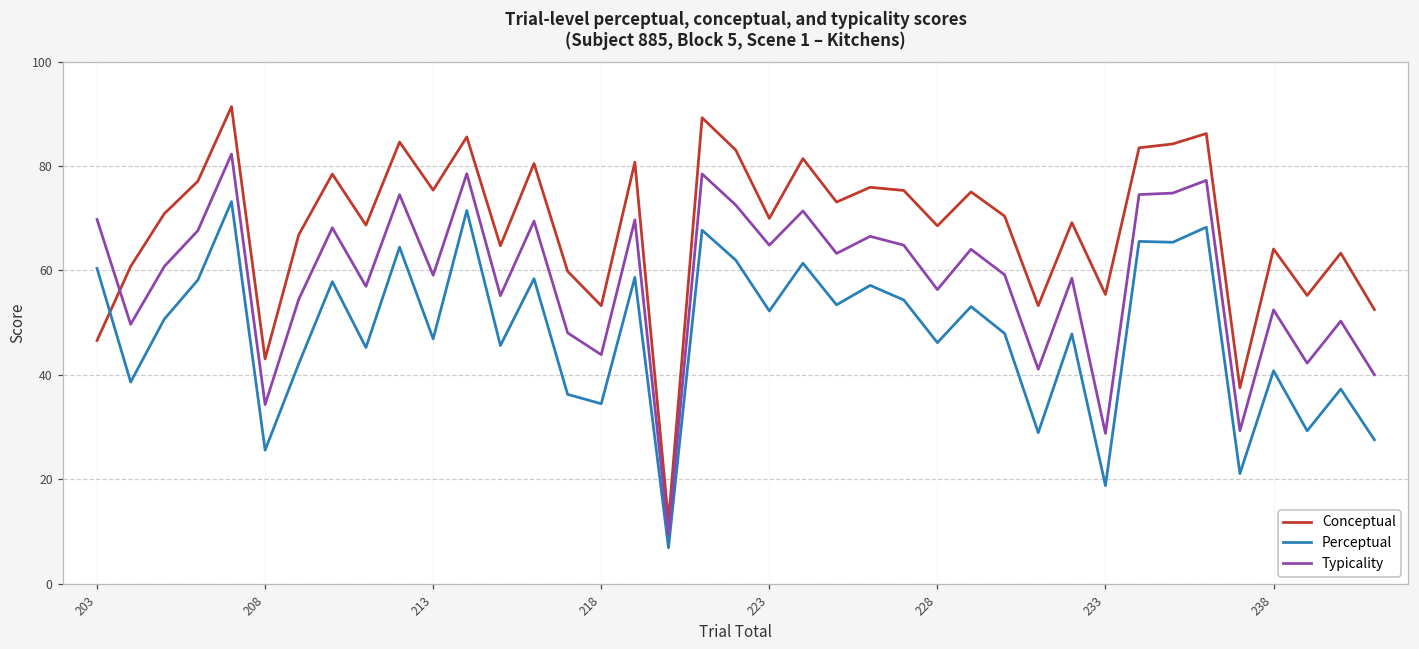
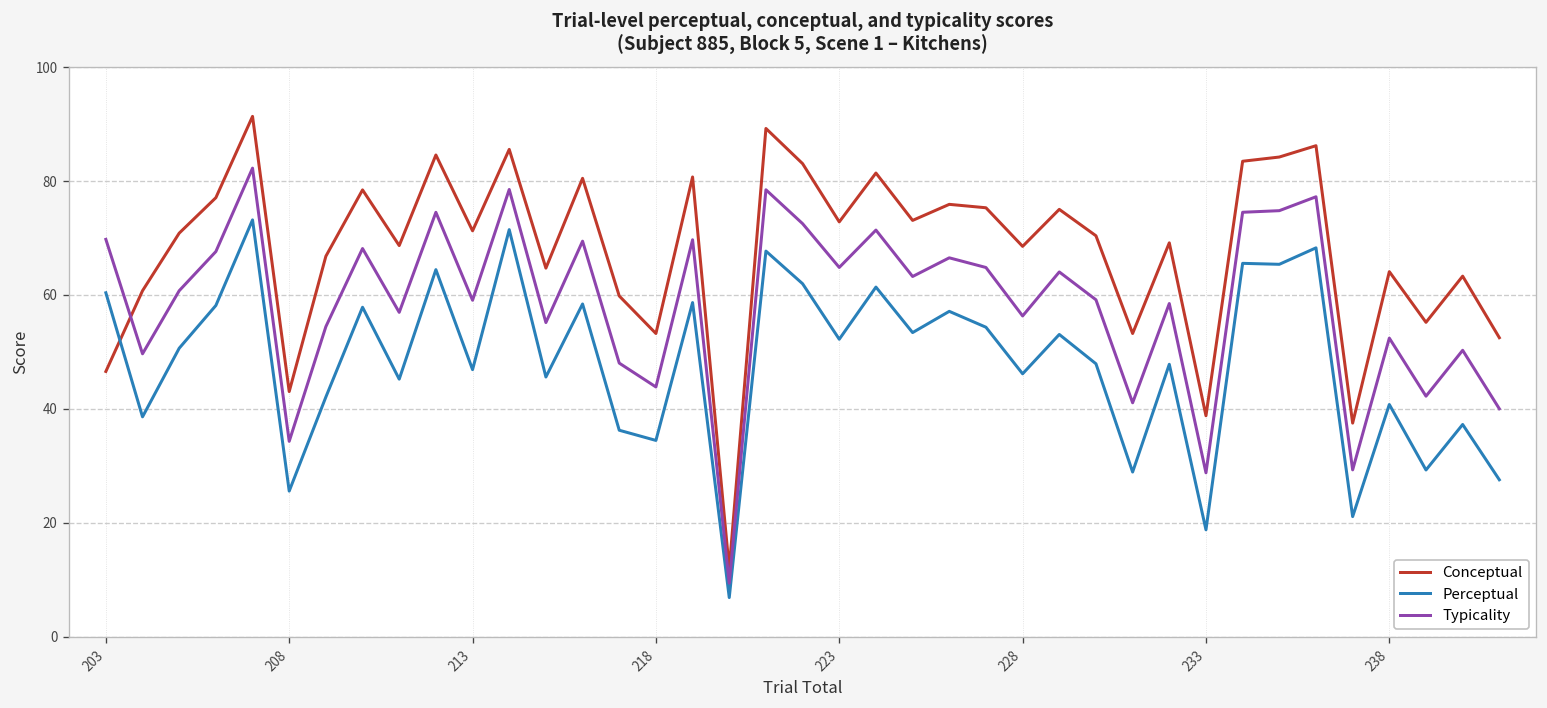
  {
    "Conceptual": {
      "203": 47,
      "208": 43,
-     "213": 75,
+     "213": 71,
      "218": 53,
-     "223": 70,
+     "223": 73,
      "228": 69,
-     "233": 55,
+     "233": 39,
      "238": 64
    },
    "Perceptual": {
      "203": 60,
      "208": 26,
      "213": 47,
      "218": 34,
      "223": 52,
      "228": 46,
      "233": 19,
      "238": 41
    },
    "Typicality": {
      "203": 70,
      "208": 34,
      "213": 59,
      "218": 44,
      "223": 65,
      "228": 56,
      "233": 29,
      "238": 52
    }
  }
